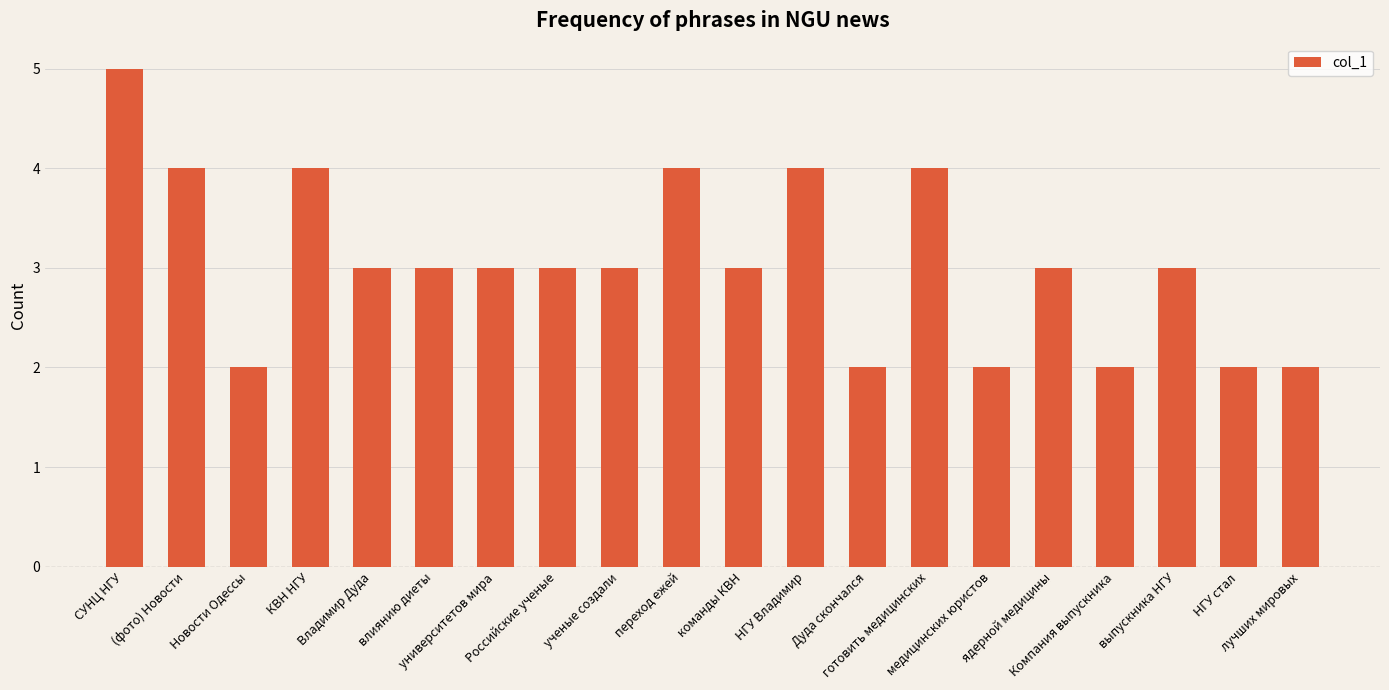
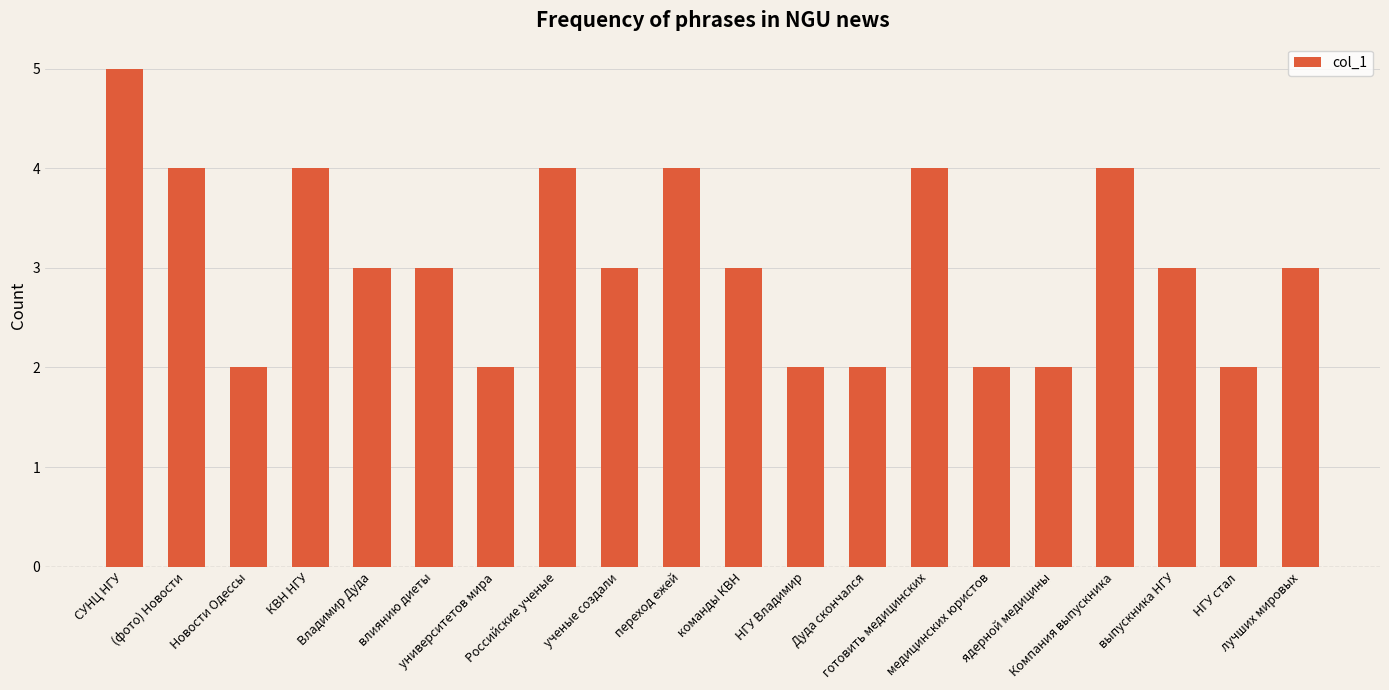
  {
    "СУНЦ НГУ": 5,
    "(фото) Новости": 4,
    "Новости Одессы": 2,
    "КВН НГУ": 4,
    "Владимир Дуда": 3,
    "влиянию диеты": 3,
-   "университетов мира": 3,
-   "Российские ученые": 3,
+   "университетов мира": 2,
+   "Российские ученые": 4,
    "ученые создали": 3,
    "переход ежей": 4,
    "команды КВН": 3,
-   "НГУ Владимир": 4,
+   "НГУ Владимир": 2,
    "Дуда скончался": 2,
    "готовить медицинских": 4,
    "медицинских юристов": 2,
-   "ядерной медицины": 3,
-   "Компания выпускника": 2,
+   "ядерной медицины": 2,
+   "Компания выпускника": 4,
    "выпускника НГУ": 3,
    "НГУ стал": 2,
-   "лучших мировых": 2
+   "лучших мировых": 3
  }
